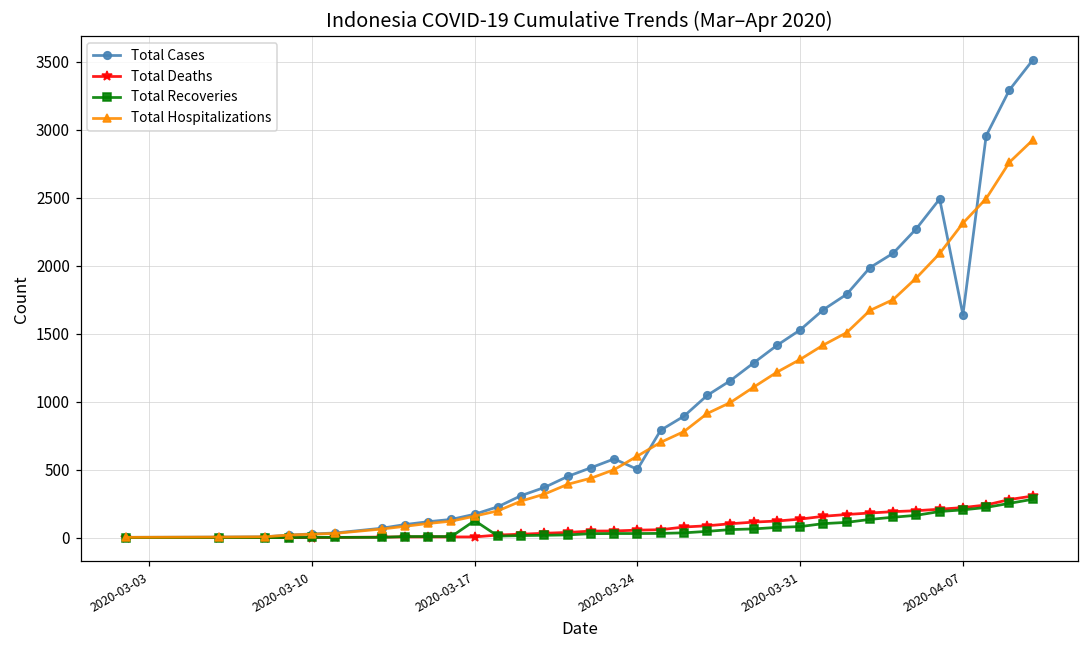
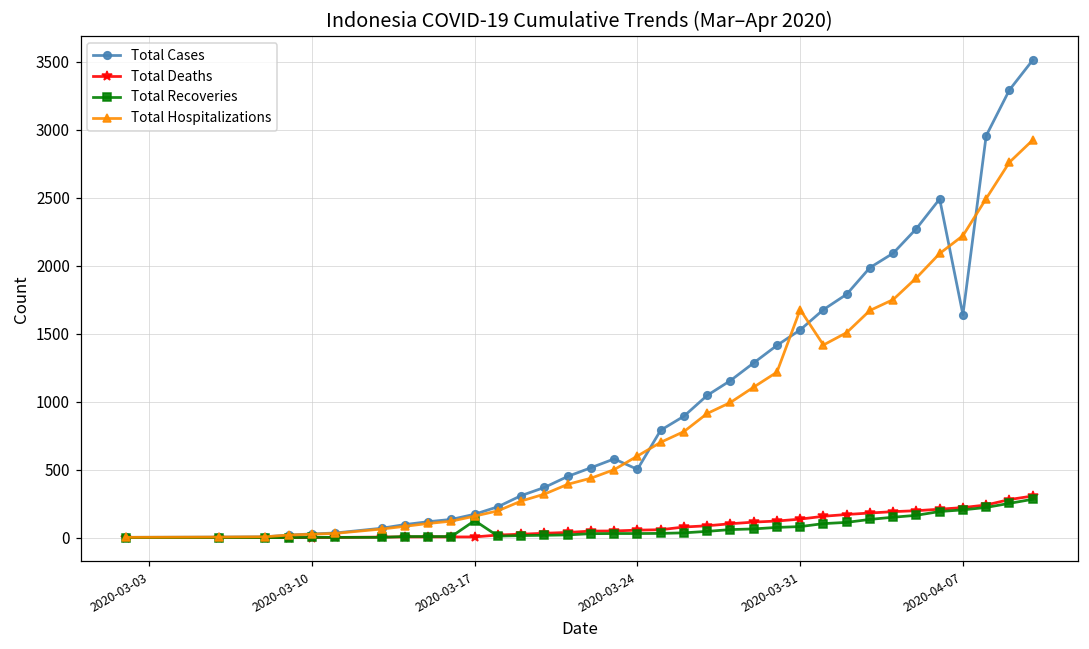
  {
    "Total Cases": {
      "2020-03-24": 500,
      "2020-03-31": 1530,
      "2020-04-07": 1640
    },
    "Total Deaths": {
      "2020-03-17": 10,
      "2020-03-24": 60,
      "2020-03-31": 140
    },
    "Total Recoveries": {
      "2020-03-17": 130,
      "2020-03-24": 30,
      "2020-03-31": 80
    },
    "Total Hospitalizations": {
      "2020-03-24": 600,
-     "2020-03-31": 1310,
-     "2020-04-07": 2310
+     "2020-03-31": 1680,
+     "2020-04-07": 2220
    }
  }
